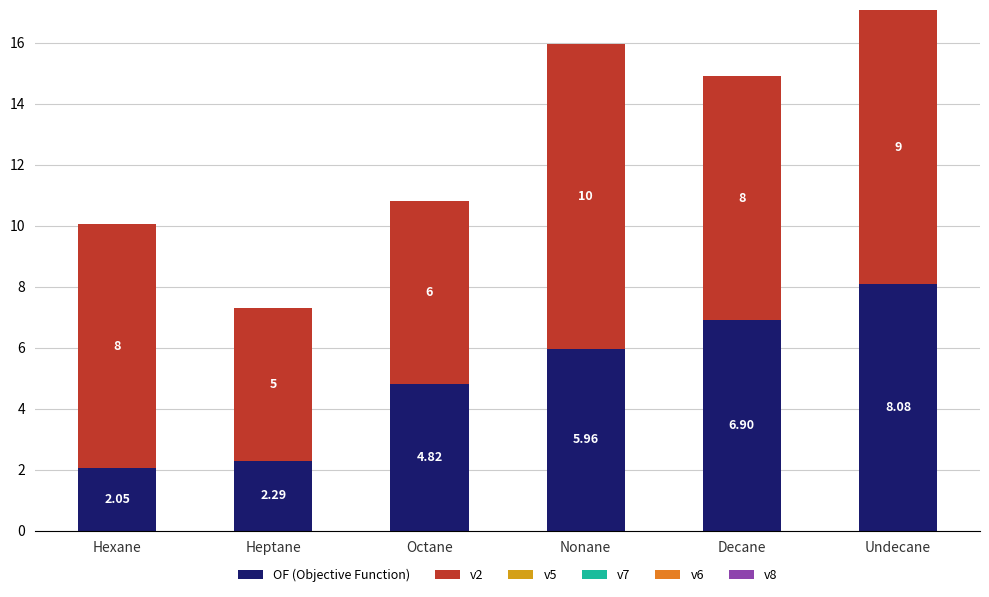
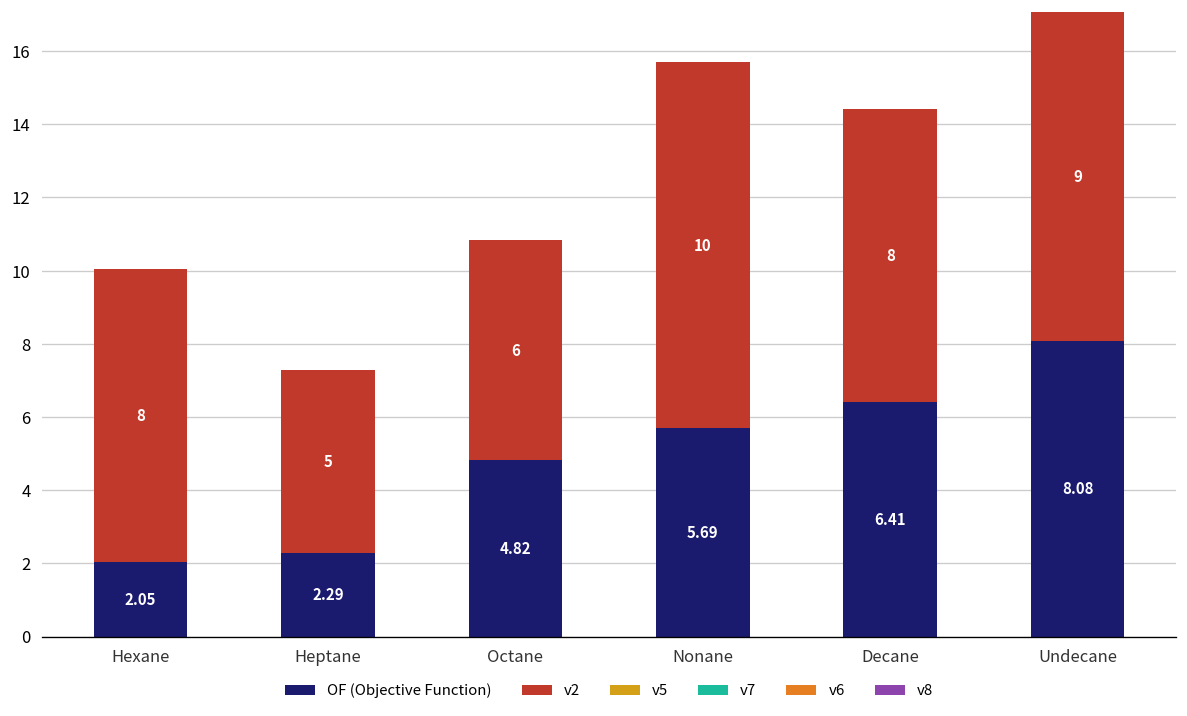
  {
    "OF (Objective Function)": {
      "Hexane": 2.05,
      "Heptane": 2.29,
      "Octane": 4.82,
-     "Nonane": 5.96,
-     "Decane": 6.90,
+     "Nonane": 5.69,
+     "Decane": 6.41,
      "Undecane": 8.08
    },
    "v8": {
      "Hexane": 8,
      "Heptane": 5,
      "Octane": 6,
      "Nonane": 10,
      "Decane": 8,
      "Undecane": 9
    }
  }
